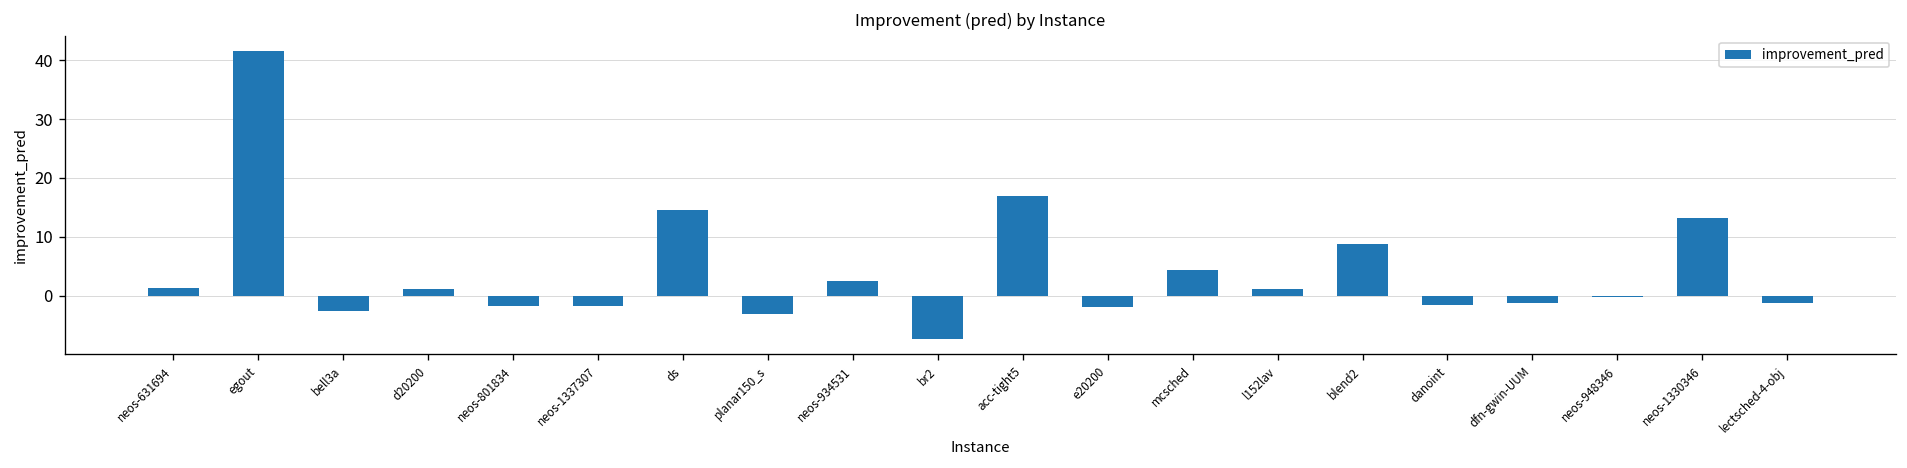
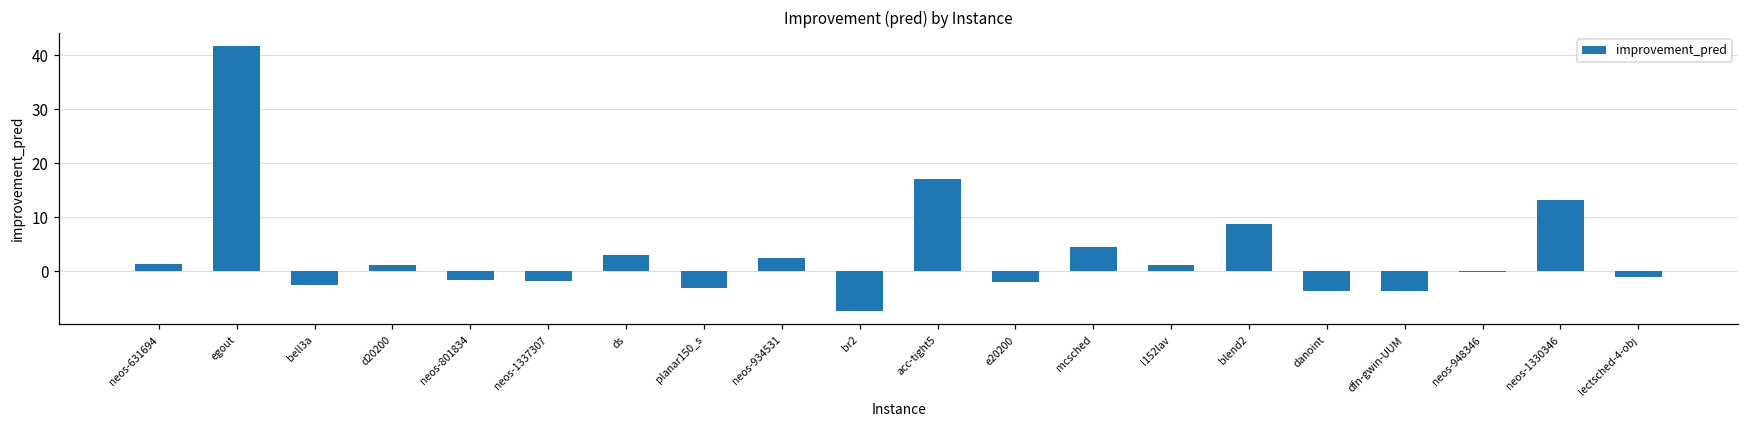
  {
    "neos-631694": 1,
    "egout": 42,
    "bell3a": -3,
    "d20200": 1,
    "neos-801834": -2,
    "neos-1337307": -2,
-   "ds": 15,
+   "ds": 3,
    "planar150_s": -3,
    "neos-934531": 2,
    "br2": -7,
    "acc-tight5": 17,
    "e20200": -2,
    "mcsched": 4,
    "l152lav": 1,
    "blend2": 9,
-   "danoint": -2,
-   "dfn-gwin-UUM": -1,
+   "danoint": -4,
+   "dfn-gwin-UUM": -4,
    "neos-1330346": 13,
    "lectsched-4-obj": -1
  }
